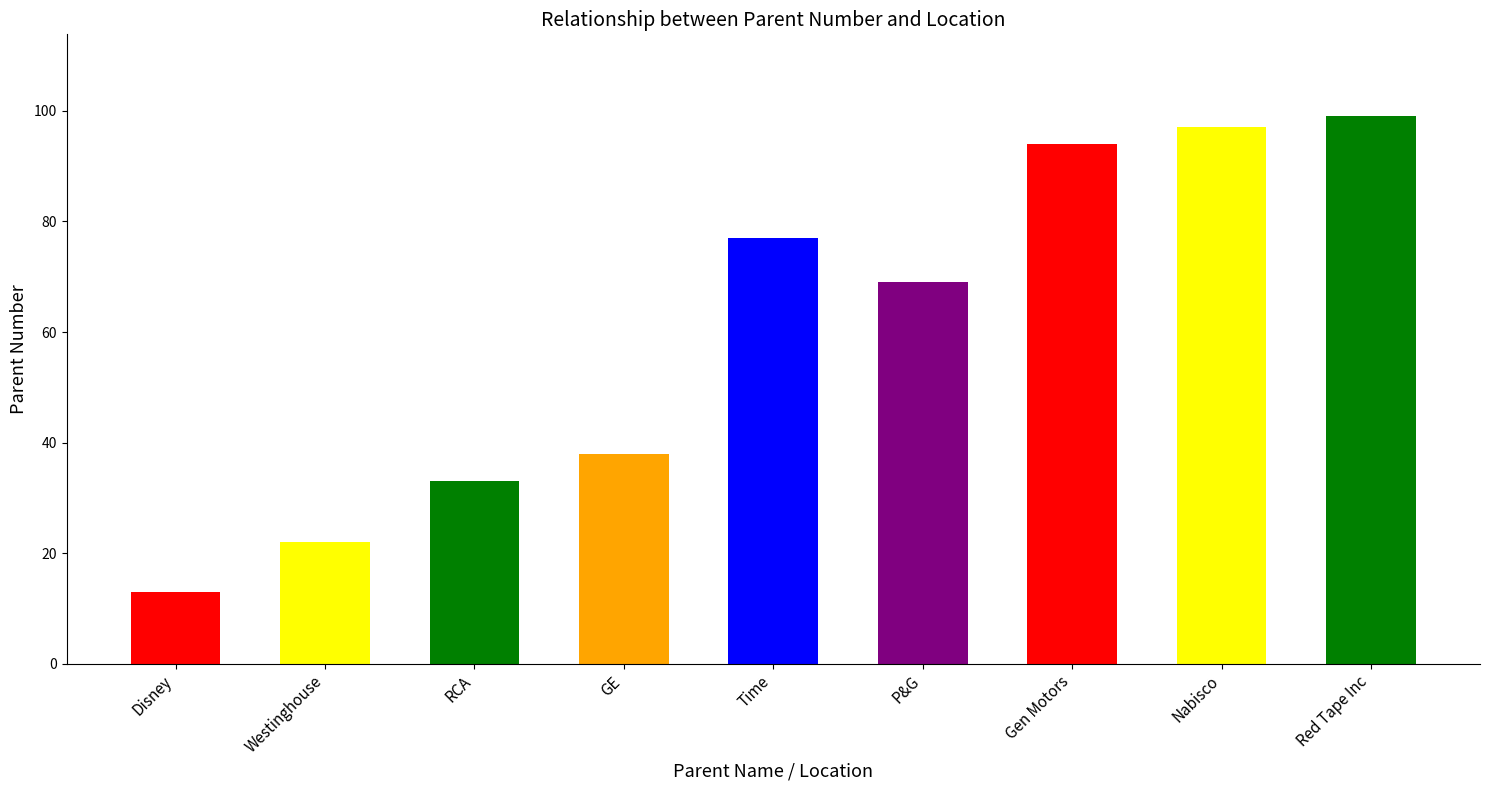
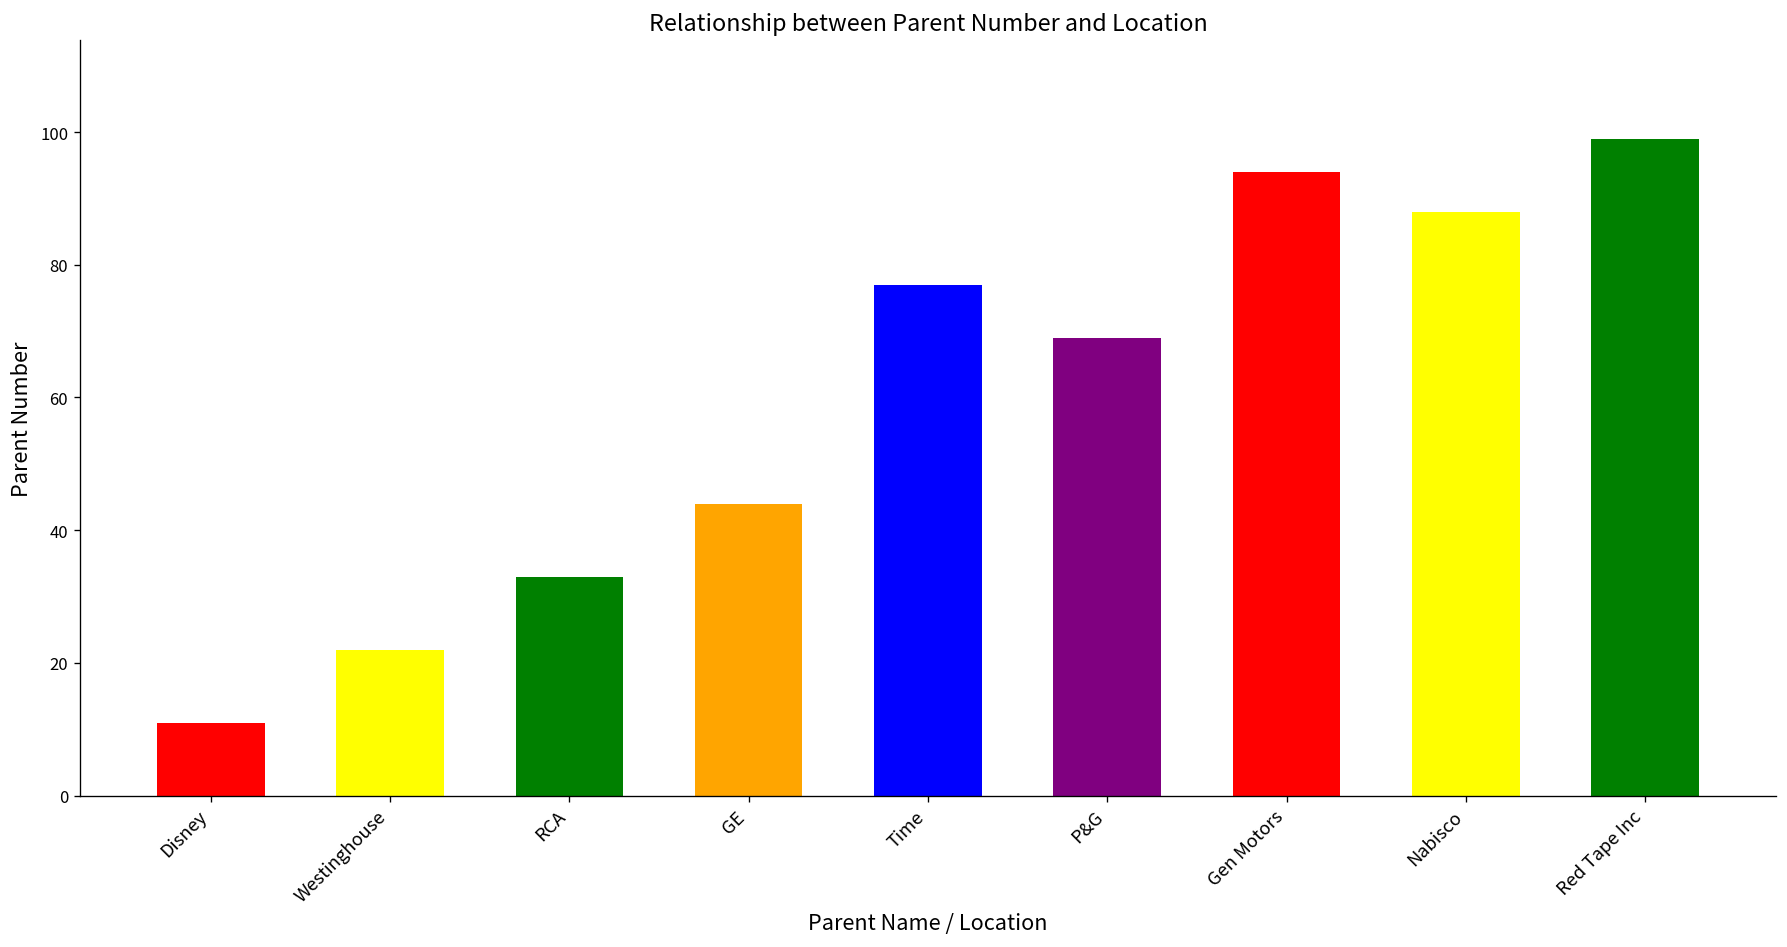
  {
-   "Disney": 13,
+   "Disney": 11,
    "Westinghouse": 22,
    "RCA": 33,
-   "GE": 38,
+   "GE": 44,
    "Time": 77,
    "P&G": 69,
    "Gen Motors": 94,
-   "Nabisco": 97,
+   "Nabisco": 88,
    "Red Tape Inc": 99
  }
